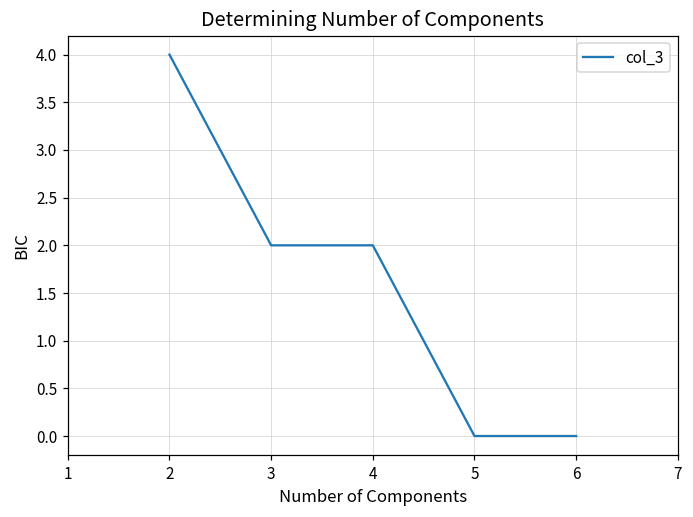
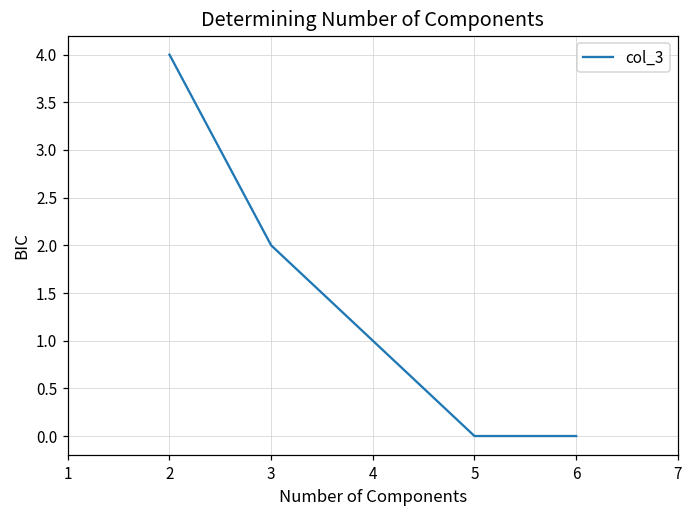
  {
    "2": 4,
    "3": 2,
-   "4": 2,
+   "4": 1,
    "5": 0,
    "6": 0
  }
